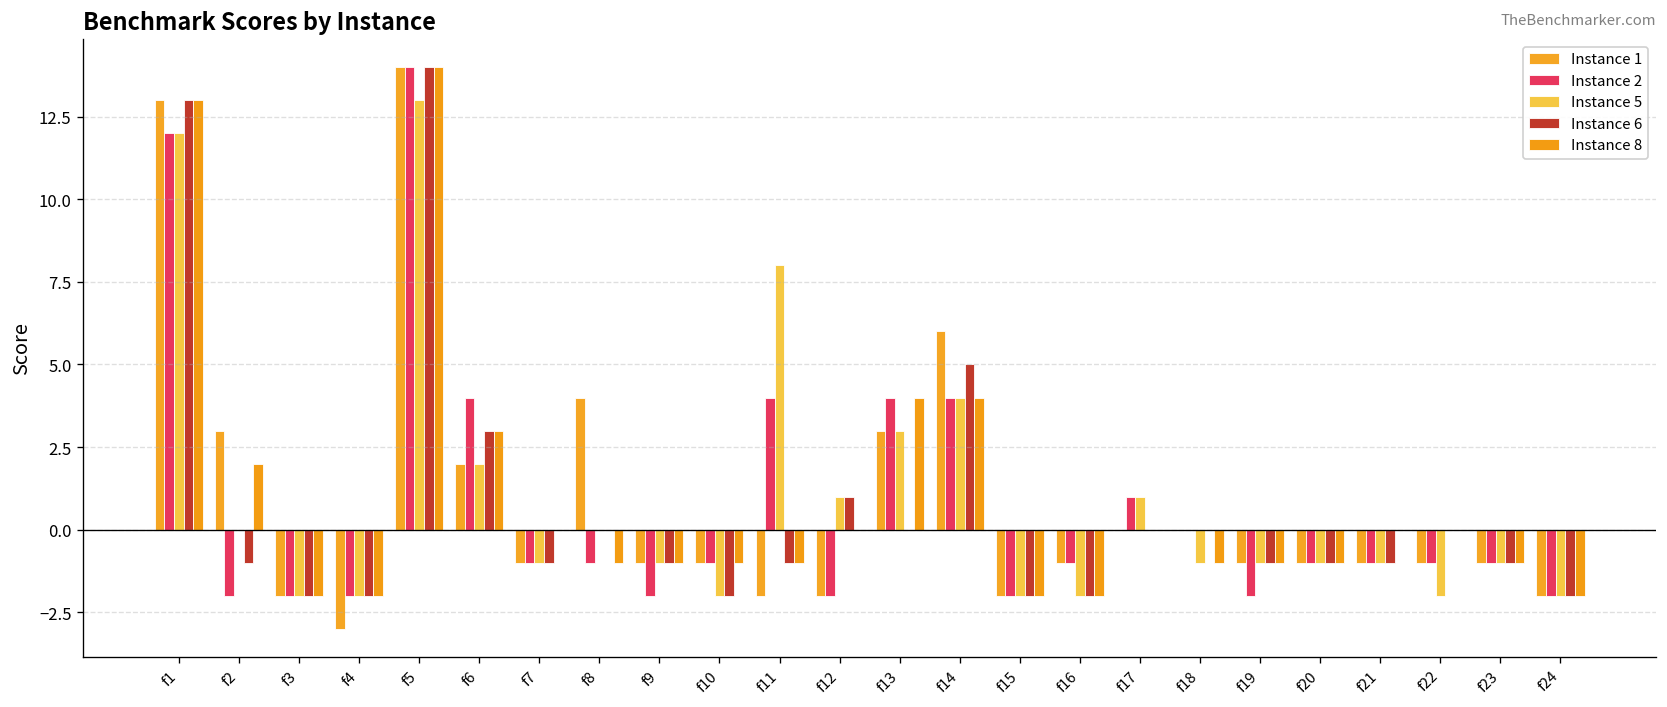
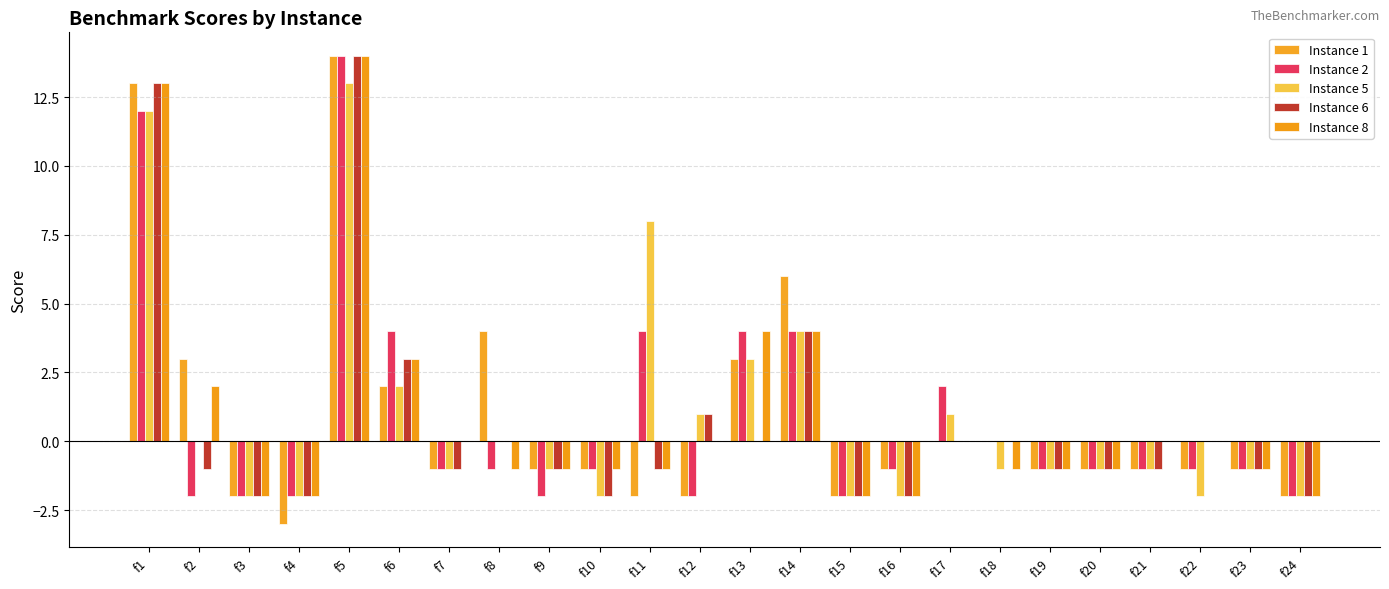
  {
    "Instance 2": {
      "f1": 12,
      "f2": -2,
      "f3": -2,
      "f4": -2,
      "f5": 14,
      "f6": 4,
      "f7": -1,
      "f8": -1,
      "f9": -2,
      "f10": -1,
      "f11": 4,
      "f12": -2,
      "f13": 4,
      "f14": 4,
      "f15": -2,
      "f16": -1,
-     "f17": 1,
+     "f17": 2,
      "f18": 0,
-     "f19": -2,
+     "f19": -1,
      "f20": -1,
      "f21": -1,
      "f22": -1,
      "f23": -1,
      "f24": -2
    },
    "Instance 6": {
      "f1": 13,
      "f2": -1,
      "f3": -2,
      "f4": -2,
      "f5": 14,
      "f6": 3,
      "f7": -1,
      "f8": 0,
      "f9": -1,
      "f10": -2,
      "f11": -1,
      "f12": 1,
      "f13": 0,
-     "f14": 5,
+     "f14": 4,
      "f15": -2,
      "f16": -2,
      "f17": 0,
      "f18": 0,
      "f19": -1,
      "f20": -1,
      "f21": -1,
      "f22": 0,
      "f23": -1,
      "f24": -2
    }
  }
